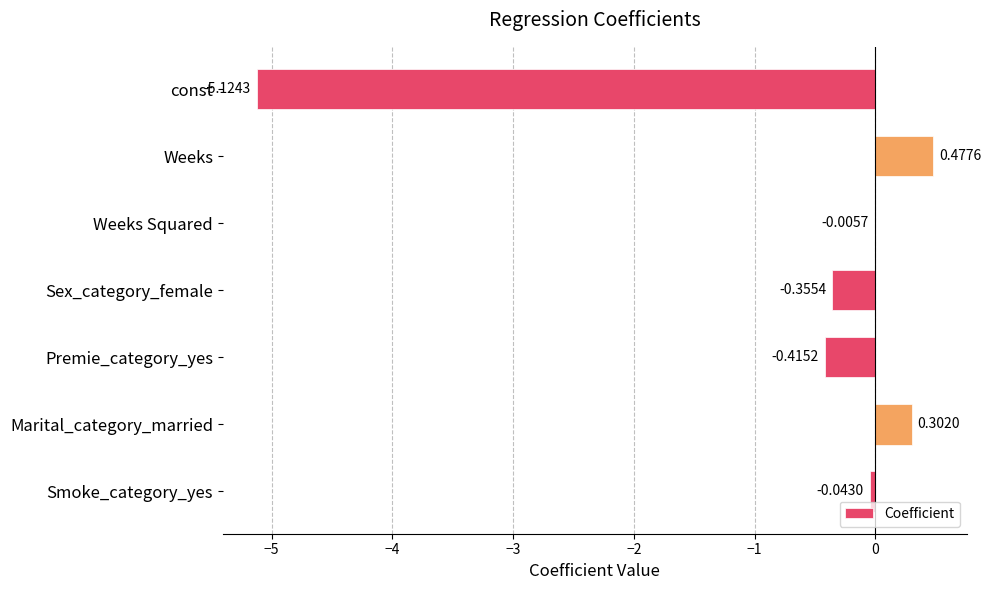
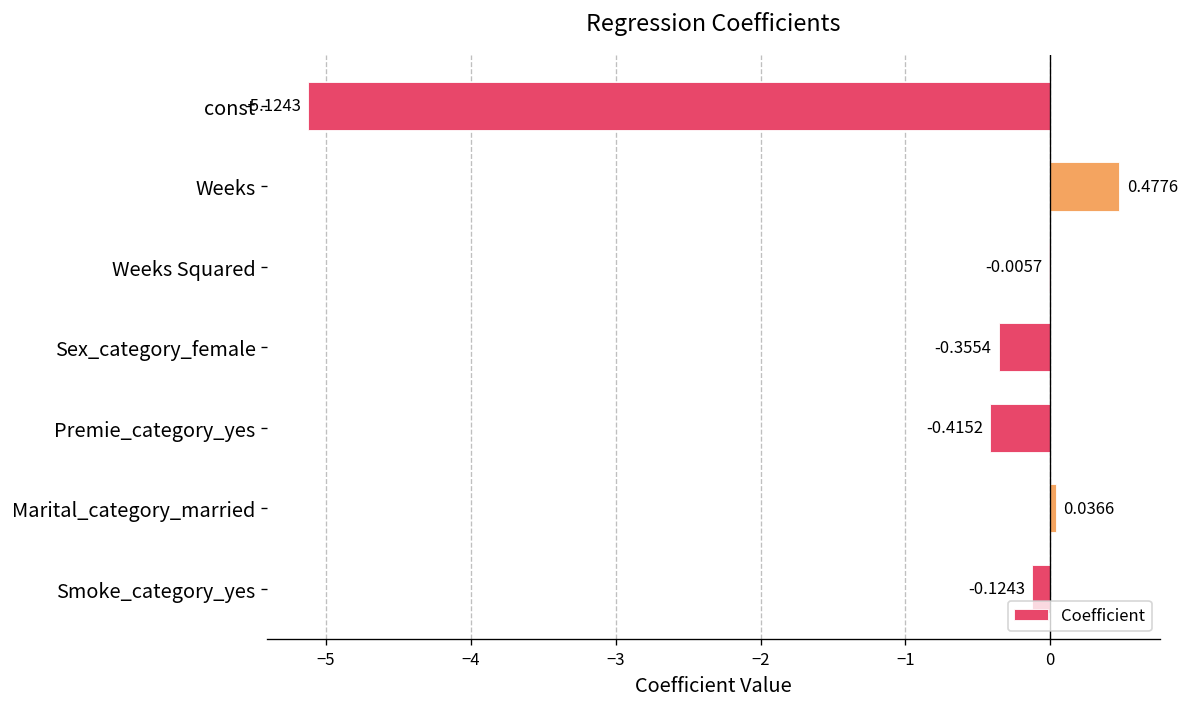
  {
    "const": -5.1243,
    "Weeks": 0.4776,
    "Weeks Squared": -0.0057,
    "Sex_category_female": -0.3554,
    "Premie_category_yes": -0.4152,
-   "Marital_category_married": 0.3020,
-   "Smoke_category_yes": -0.0430
+   "Marital_category_married": 0.0366,
+   "Smoke_category_yes": -0.1243
  }
